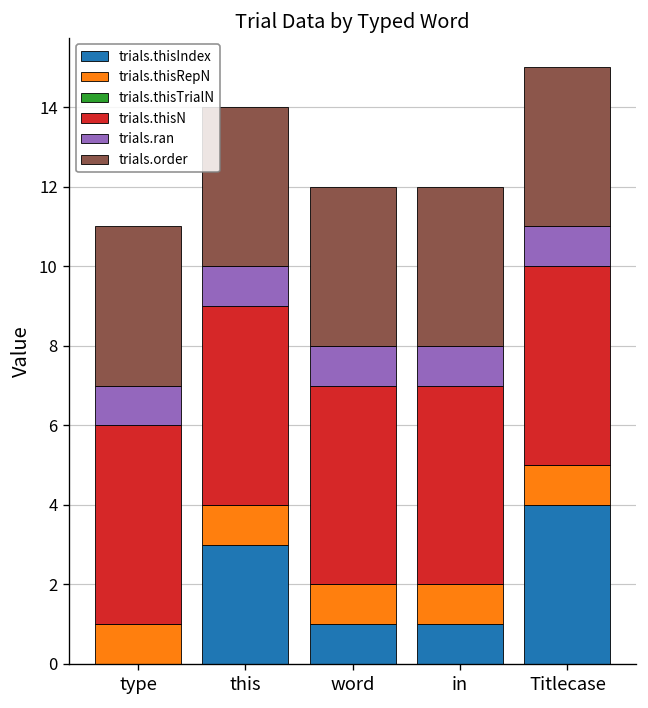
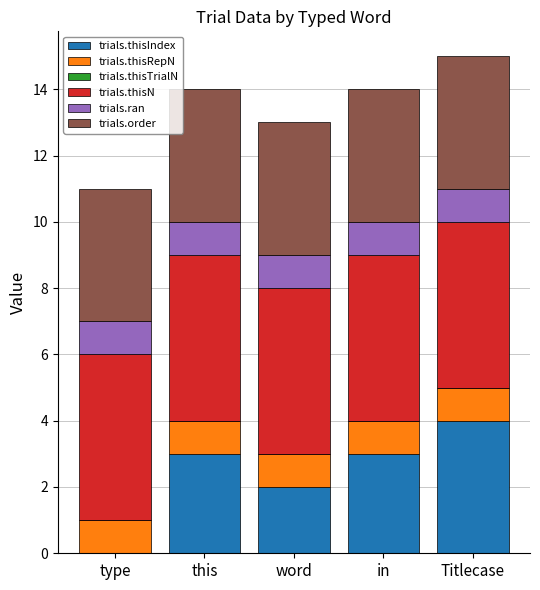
  {
    "trials.thisIndex": {
      "type": 0,
      "this": 3,
-     "word": 1,
-     "in": 1,
+     "word": 2,
+     "in": 3,
      "Titlecase": 4
    },
    "trials.thisN": {
      "type": 5,
      "this": 5,
      "word": 5,
      "in": 5,
      "Titlecase": 5
    },
    "trials.ran": {
      "type": 1,
      "this": 1,
      "word": 1,
      "in": 1,
      "Titlecase": 1
    },
    "trials.order": {
      "type": 4,
      "this": 4,
      "word": 4,
      "in": 4,
      "Titlecase": 4
    }
  }
